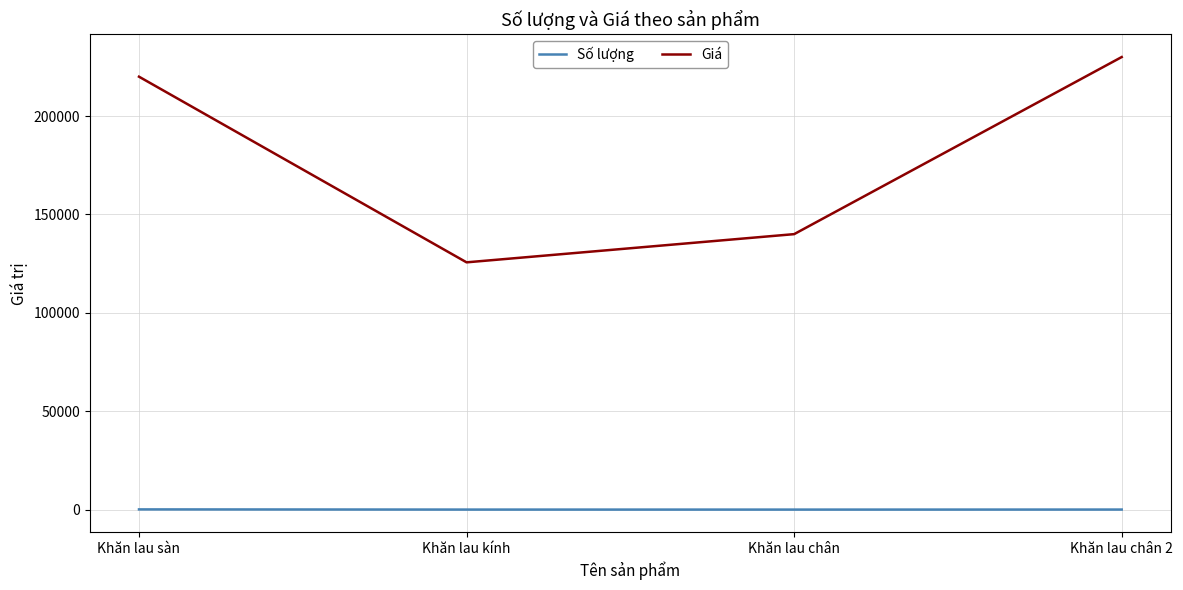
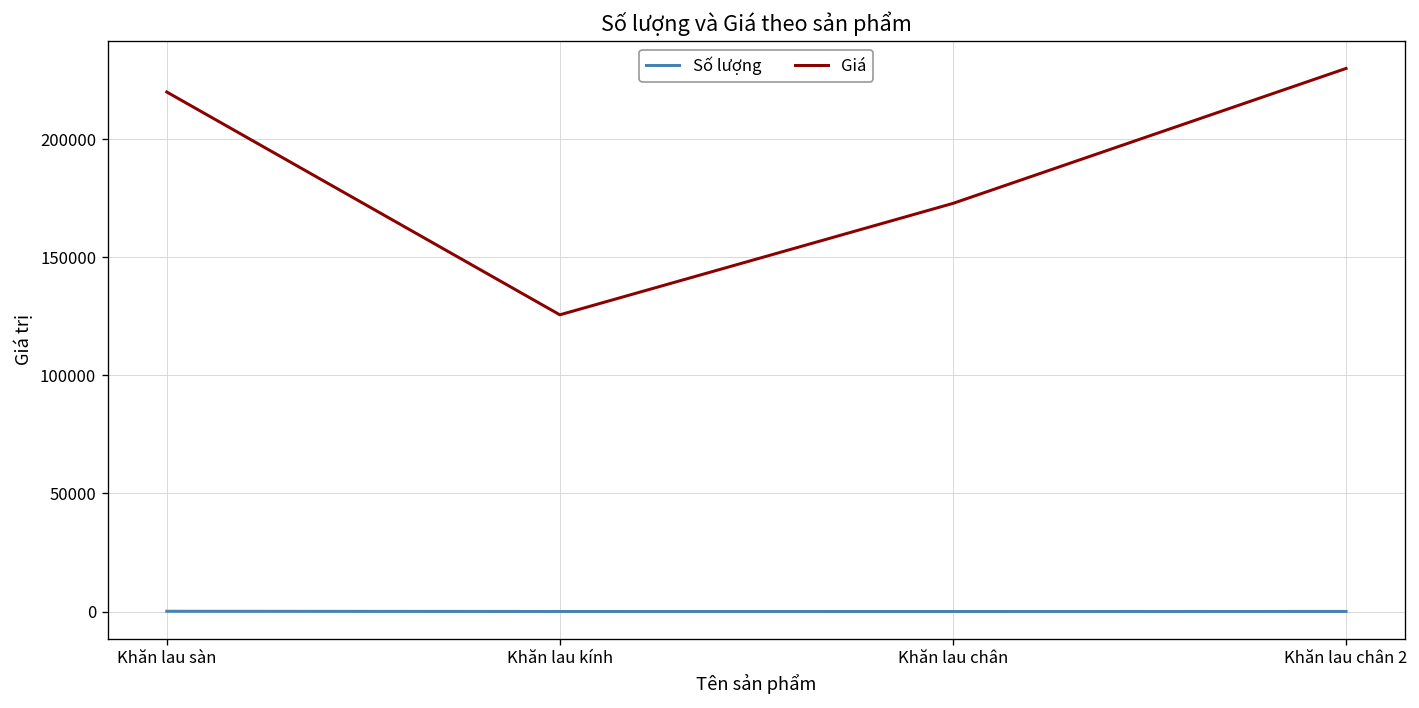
  {
    "Số lượng": {
      "Khăn lau sàn": 0,
      "Khăn lau kính": 0,
      "Khăn lau chân": 0,
      "Khăn lau chân 2": 0
    },
    "Giá": {
      "Khăn lau sàn": 220000,
      "Khăn lau kính": 126000,
-     "Khăn lau chân": 140000,
+     "Khăn lau chân": 173000,
      "Khăn lau chân 2": 230000
    }
  }
